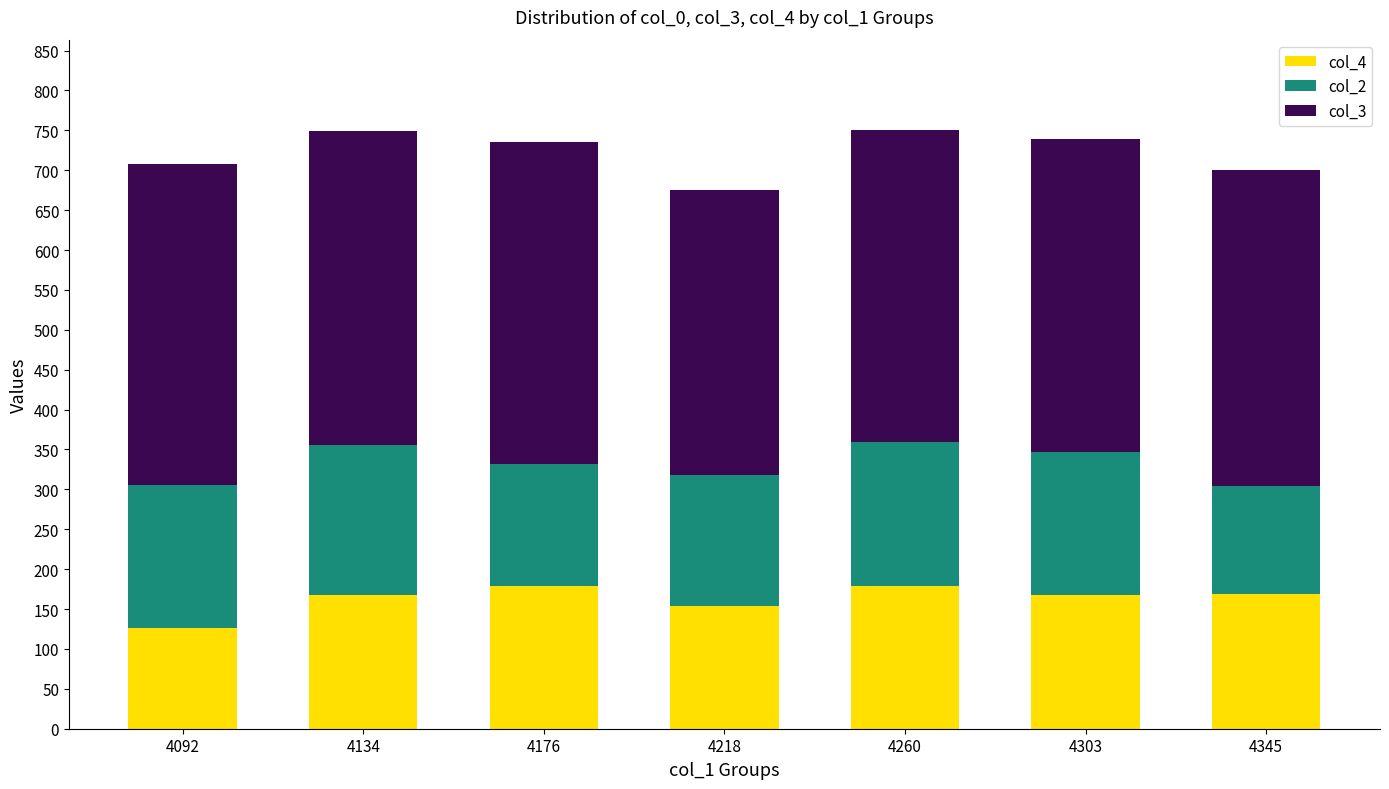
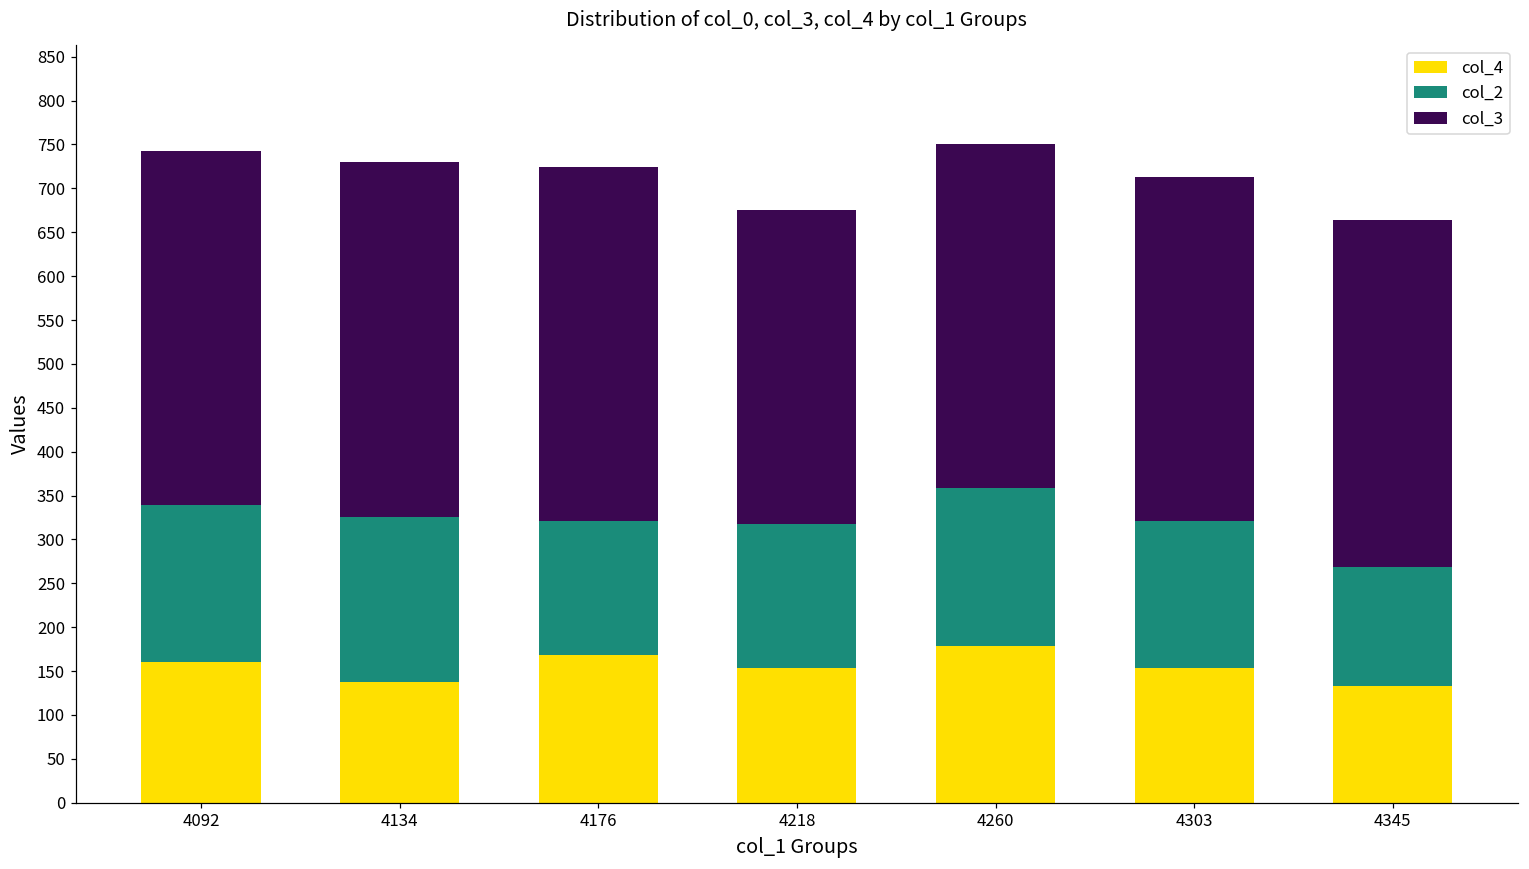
  {
    "col_4": {
-     "4092": 130,
-     "4134": 170,
-     "4176": 180,
+     "4092": 160,
+     "4134": 140,
+     "4176": 170,
      "4218": 150,
      "4260": 180,
-     "4303": 170,
-     "4345": 170
+     "4303": 150,
+     "4345": 130
    },
    "col_2": {
      "4092": 180,
      "4134": 190,
      "4176": 150,
      "4218": 160,
      "4260": 180,
-     "4303": 180,
+     "4303": 170,
      "4345": 140
    },
    "col_3": {
      "4092": 400,
-     "4134": 390,
+     "4134": 400,
      "4176": 400,
      "4218": 360,
      "4260": 390,
      "4303": 390,
      "4345": 400
    }
  }
